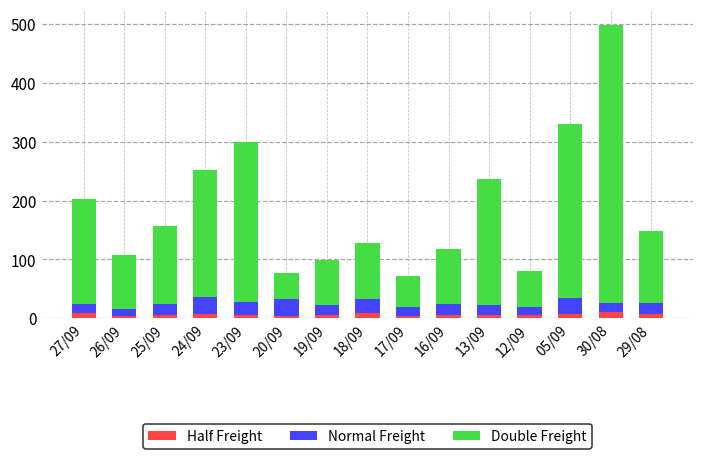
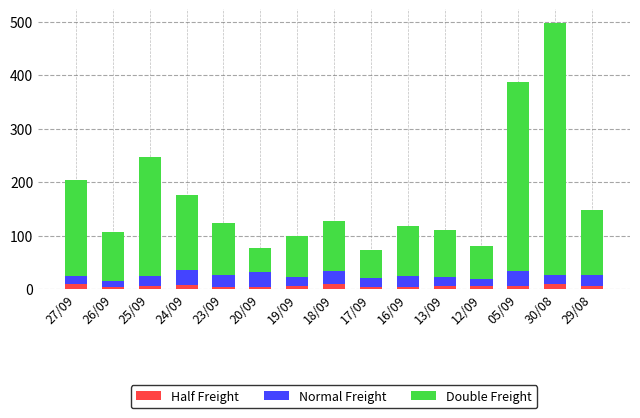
  {
    "Half Freight": {
      "27/09": 10,
      "25/09": 10,
      "24/09": 10,
      "23/09": 0,
      "19/09": 10,
      "18/09": 10,
      "16/09": 0,
      "13/09": 10,
      "12/09": 10,
      "05/09": 10,
      "30/08": 10,
      "29/08": 10
    },
    "Normal Freight": {
      "27/09": 20,
      "26/09": 10,
      "25/09": 20,
      "24/09": 30,
      "23/09": 20,
      "20/09": 30,
      "19/09": 20,
      "18/09": 20,
      "17/09": 20,
      "16/09": 20,
      "13/09": 20,
      "12/09": 10,
      "05/09": 30,
      "30/08": 20,
      "29/08": 20
    },
    "Double Freight": {
      "27/09": 180,
      "26/09": 90,
-     "25/09": 130,
-     "24/09": 220,
-     "23/09": 270,
+     "25/09": 220,
+     "24/09": 140,
+     "23/09": 100,
      "20/09": 40,
      "19/09": 80,
      "18/09": 100,
      "17/09": 50,
      "16/09": 90,
-     "13/09": 210,
+     "13/09": 90,
      "12/09": 60,
-     "05/09": 300,
+     "05/09": 350,
      "30/08": 470,
      "29/08": 120
    }
  }
